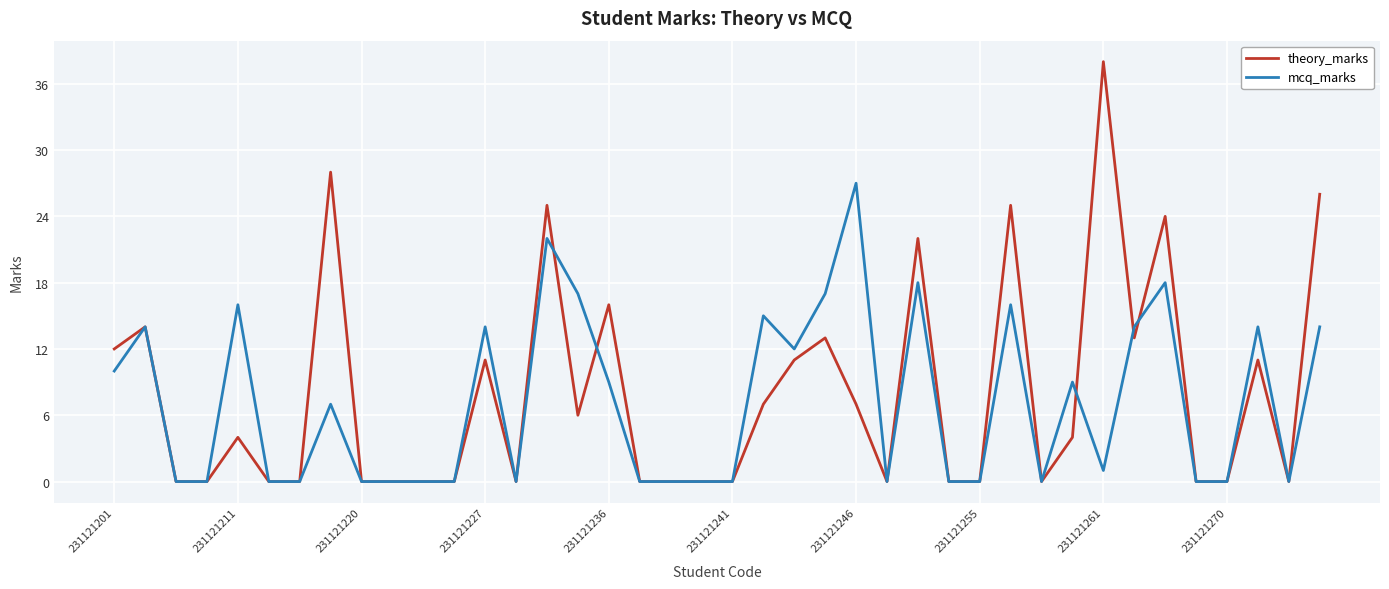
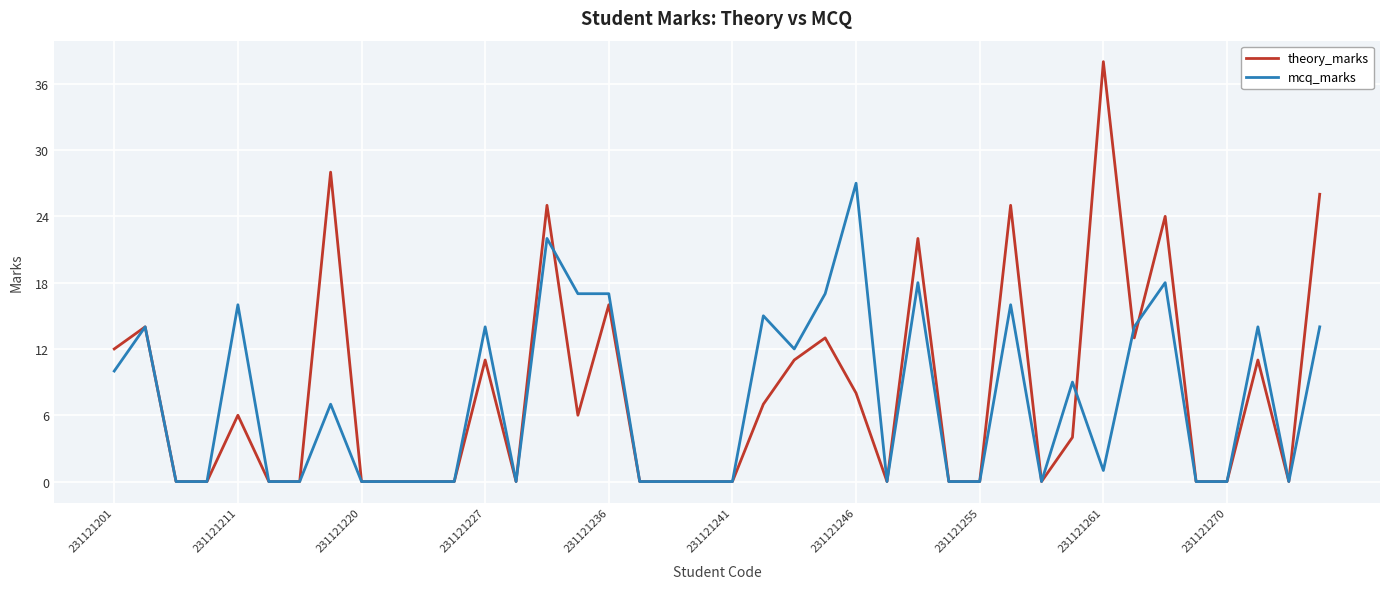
  {
    "theory_marks": {
      "231121201": 12,
-     "231121211": 4,
+     "231121211": 6,
      "231121227": 11,
      "231121236": 16,
-     "231121246": 7,
+     "231121246": 8,
      "231121261": 38
    },
    "mcq_marks": {
      "231121201": 10,
      "231121211": 16,
      "231121227": 14,
-     "231121236": 9,
+     "231121236": 17,
      "231121246": 27,
      "231121261": 1
    }
  }
